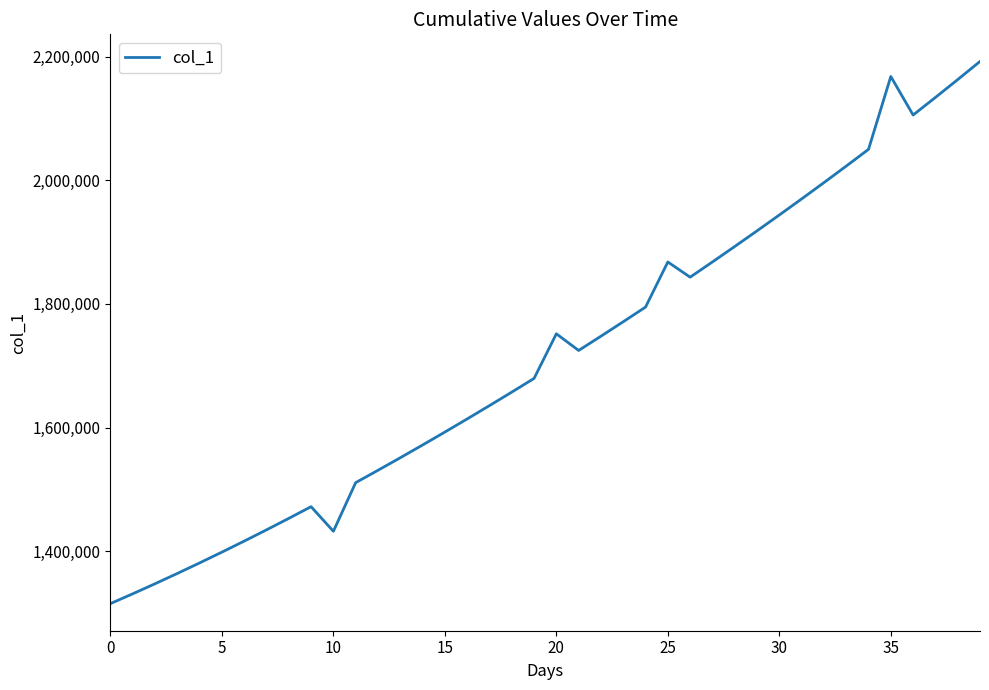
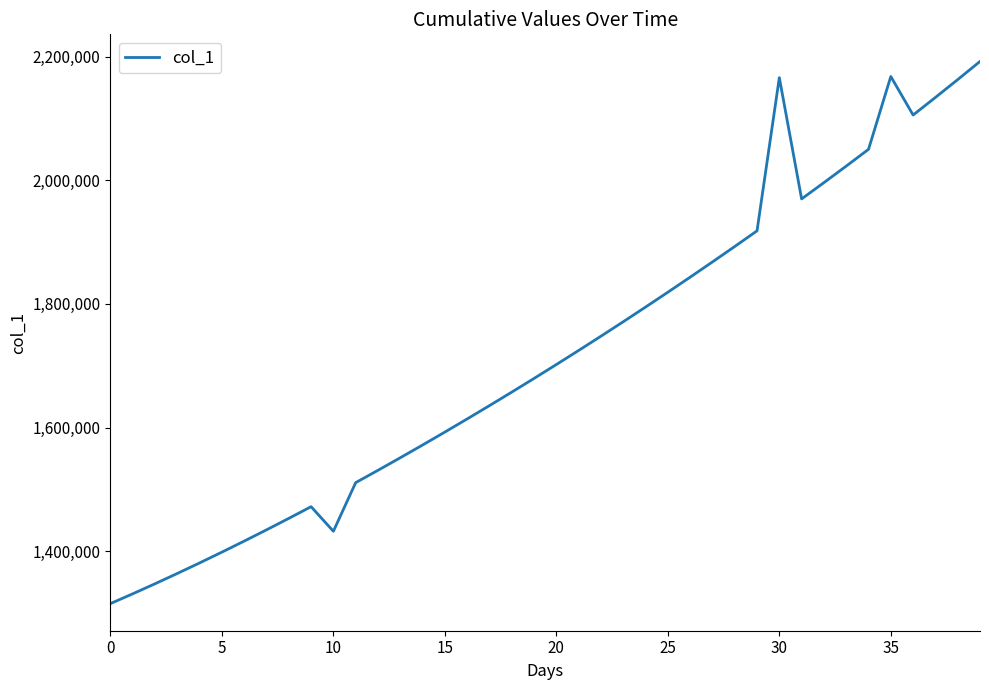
  {
    "0": "1,320,000",
    "5": "1,400,000",
    "10": "1,430,000",
    "15": "1,590,000",
-   "20": "1,750,000",
-   "25": "1,870,000",
-   "30": "1,940,000",
+   "20": "1,700,000",
+   "25": "1,820,000",
+   "30": "2,170,000",
    "35": "2,170,000"
  }
